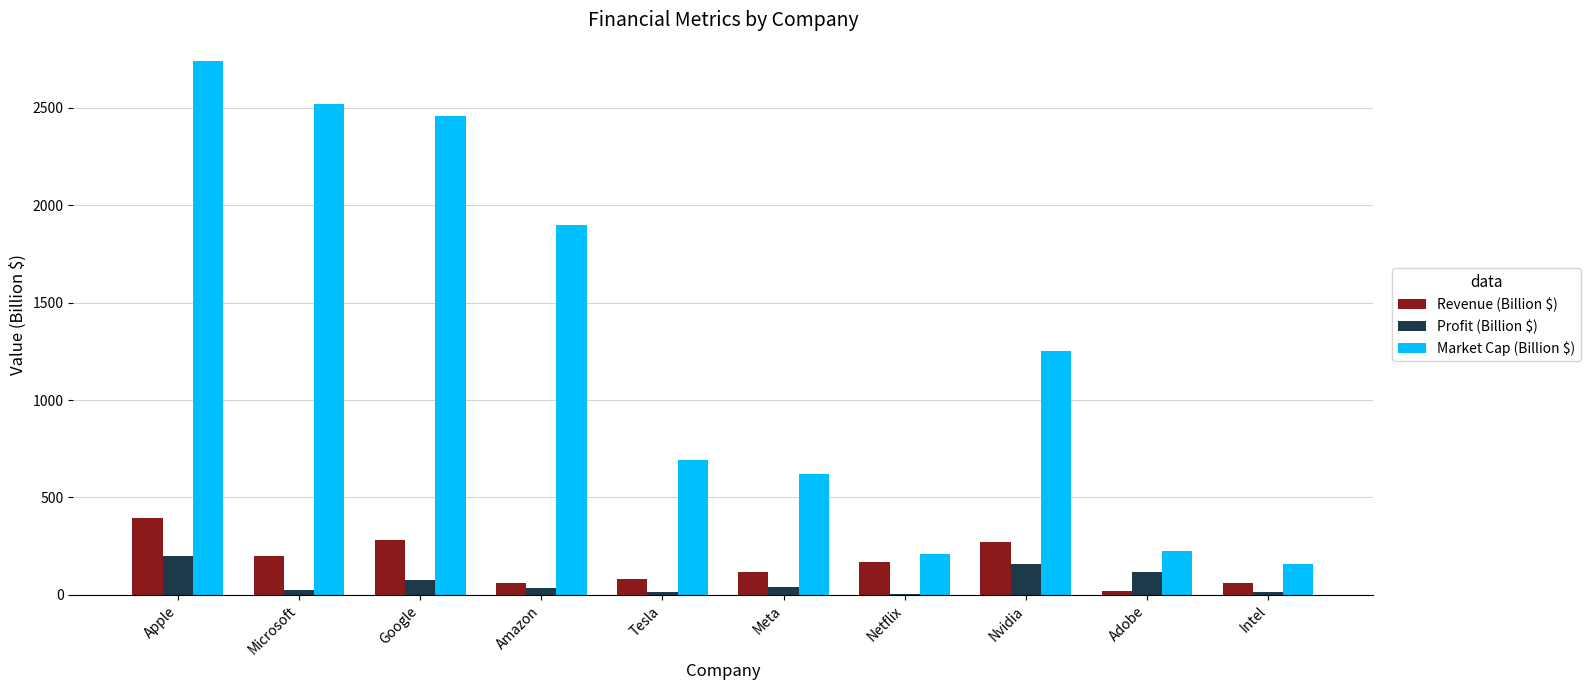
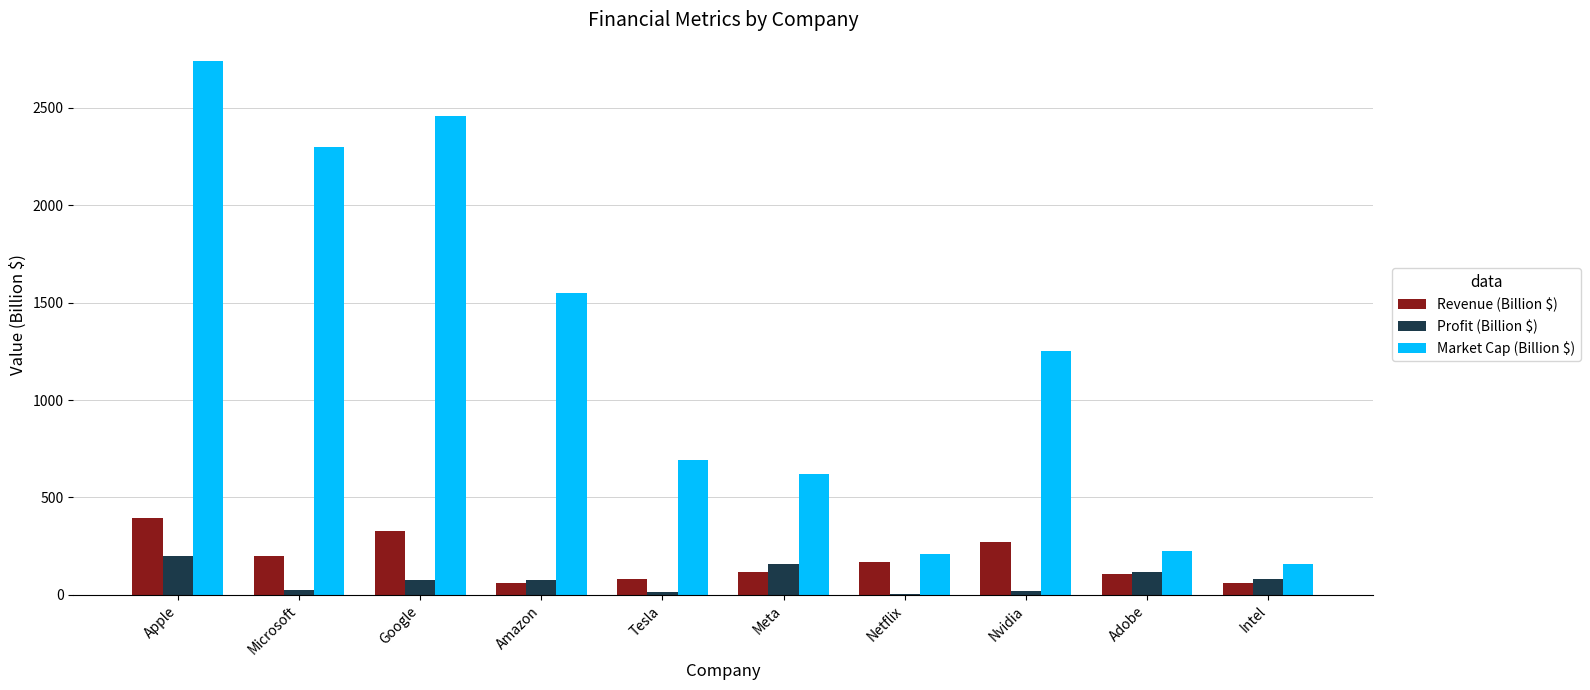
  {
    "Revenue (Billion $)": {
      "Apple": 390,
      "Microsoft": 200,
-     "Google": 280,
+     "Google": 330,
      "Amazon": 60,
      "Tesla": 80,
      "Meta": 120,
      "Netflix": 170,
      "Nvidia": 270,
-     "Adobe": 20,
+     "Adobe": 110,
      "Intel": 60
    },
    "Profit (Billion $)": {
      "Apple": 200,
      "Microsoft": 30,
      "Google": 80,
-     "Amazon": 30,
-     "Meta": 40,
-     "Nvidia": 160,
+     "Amazon": 80,
+     "Meta": 160,
+     "Nvidia": 20,
      "Adobe": 120,
-     "Intel": 20
+     "Intel": 80
    },
    "Market Cap (Billion $)": {
      "Apple": 2740,
-     "Microsoft": 2520,
+     "Microsoft": 2300,
      "Google": 2460,
-     "Amazon": 1900,
+     "Amazon": 1550,
      "Tesla": 690,
      "Meta": 620,
      "Netflix": 210,
      "Nvidia": 1250,
      "Adobe": 230,
      "Intel": 160
    }
  }
